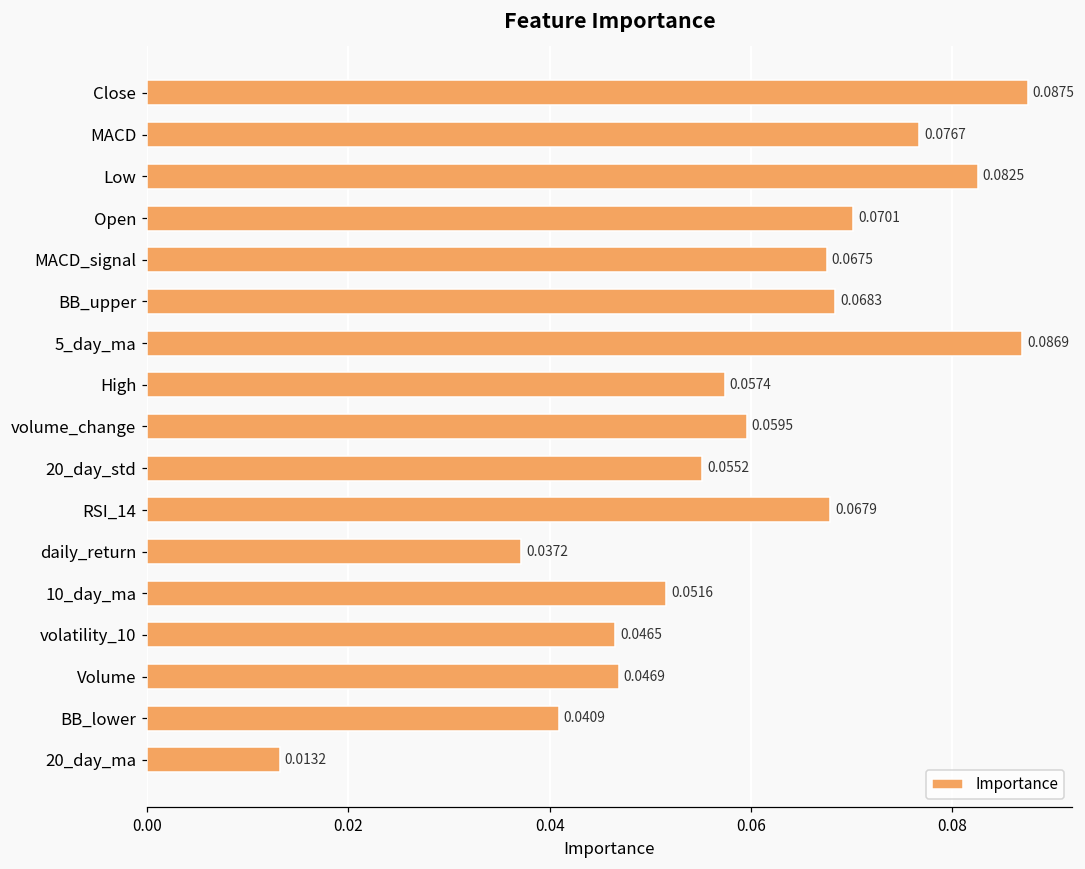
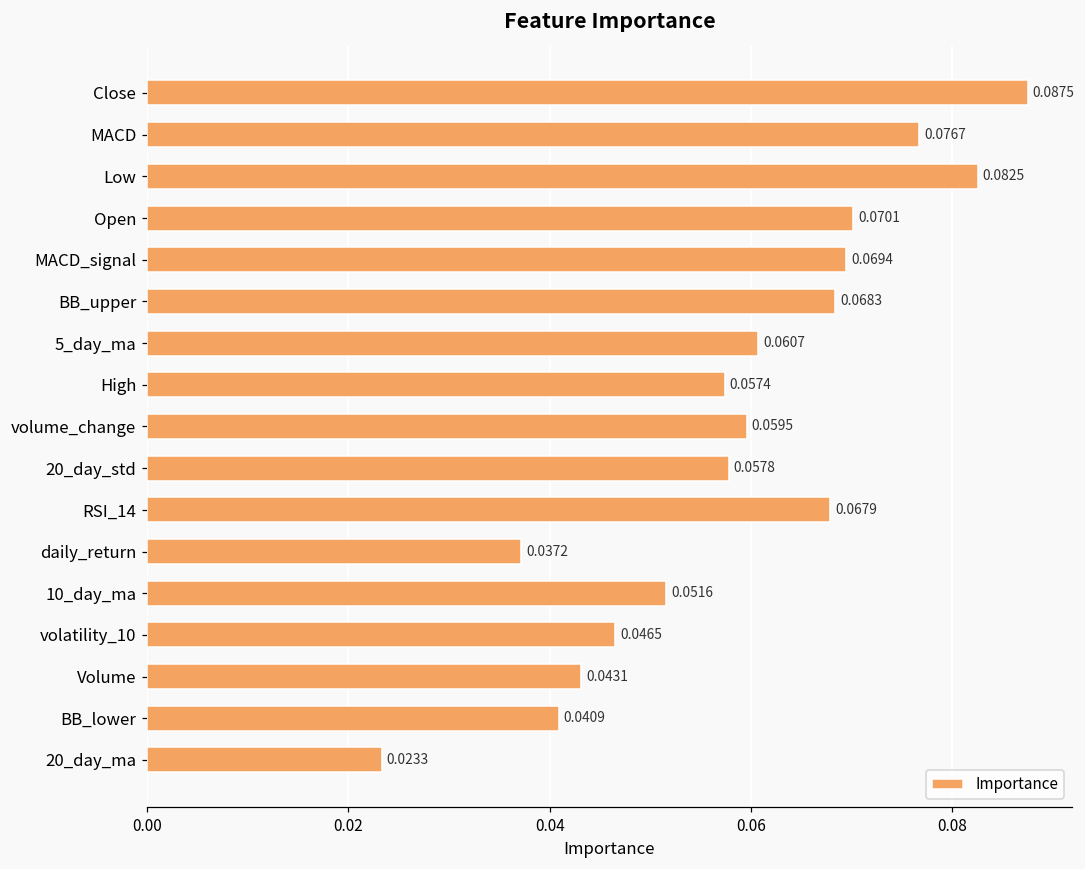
  {
    "Close": 0.0875,
    "MACD": 0.0767,
    "Low": 0.0825,
    "Open": 0.0701,
-   "MACD_signal": 0.0675,
+   "MACD_signal": 0.0694,
    "BB_upper": 0.0683,
-   "5_day_ma": 0.0869,
+   "5_day_ma": 0.0607,
    "High": 0.0574,
    "volume_change": 0.0595,
-   "20_day_std": 0.0552,
+   "20_day_std": 0.0578,
    "RSI_14": 0.0679,
    "daily_return": 0.0372,
    "10_day_ma": 0.0516,
    "volatility_10": 0.0465,
-   "Volume": 0.0469,
+   "Volume": 0.0431,
    "BB_lower": 0.0409,
-   "20_day_ma": 0.0132
+   "20_day_ma": 0.0233
  }
